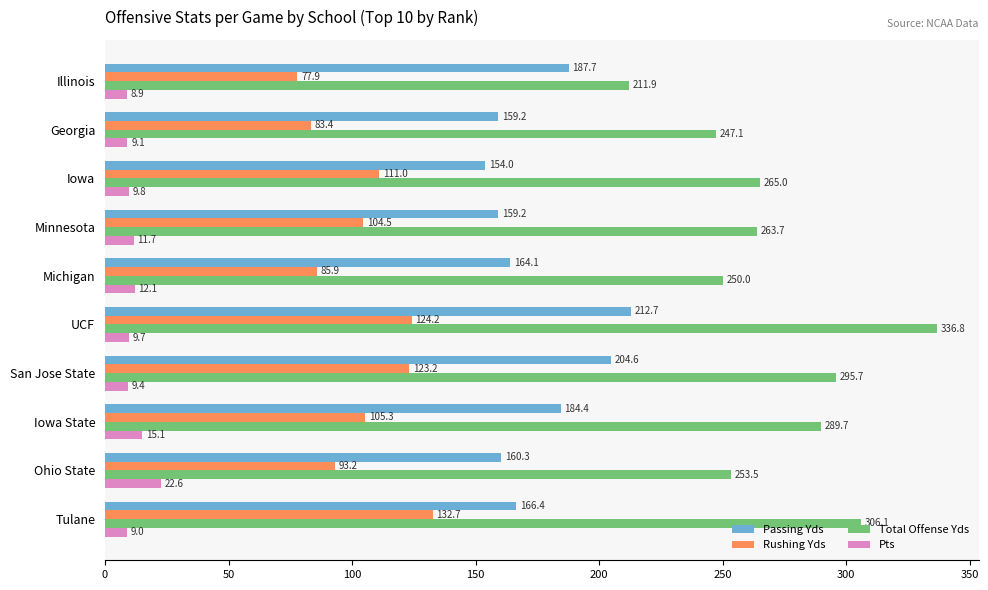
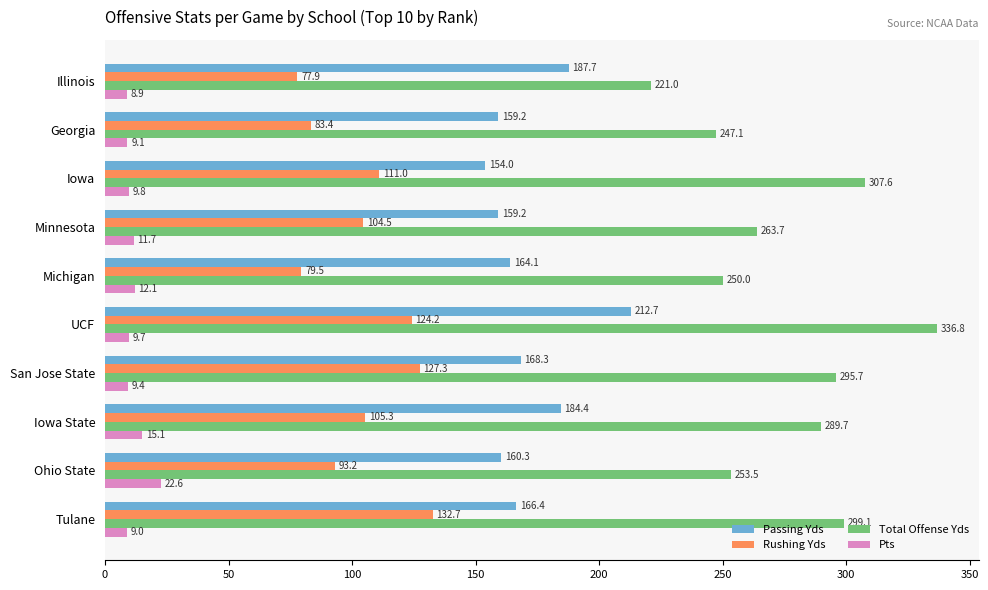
  {
    "Passing Yds": {
      "Illinois": 187.7,
      "Georgia": 159.2,
      "Iowa": 154.0,
      "Minnesota": 159.2,
      "Michigan": 164.1,
      "UCF": 212.7,
-     "San Jose State": 204.6,
+     "San Jose State": 168.3,
      "Iowa State": 184.4,
      "Ohio State": 160.3,
      "Tulane": 166.4
    },
    "Rushing Yds": {
      "Illinois": 77.9,
      "Georgia": 83.4,
      "Iowa": 111.0,
      "Minnesota": 104.5,
-     "Michigan": 85.9,
+     "Michigan": 79.5,
      "UCF": 124.2,
-     "San Jose State": 123.2,
+     "San Jose State": 127.3,
      "Iowa State": 105.3,
      "Ohio State": 93.2,
      "Tulane": 132.7
    },
    "Total Offense Yds": {
-     "Illinois": 211.9,
+     "Illinois": 221.0,
      "Georgia": 247.1,
-     "Iowa": 265.0,
+     "Iowa": 307.6,
      "Minnesota": 263.7,
      "Michigan": 250.0,
      "UCF": 336.8,
      "San Jose State": 295.7,
      "Iowa State": 289.7,
      "Ohio State": 253.5,
-     "Tulane": 306.1
+     "Tulane": 299.1
    },
    "Pts": {
      "Illinois": 8.9,
      "Georgia": 9.1,
      "Iowa": 9.8,
      "Minnesota": 11.7,
      "Michigan": 12.1,
      "UCF": 9.7,
      "San Jose State": 9.4,
      "Iowa State": 15.1,
      "Ohio State": 22.6,
      "Tulane": 9.0
    }
  }
